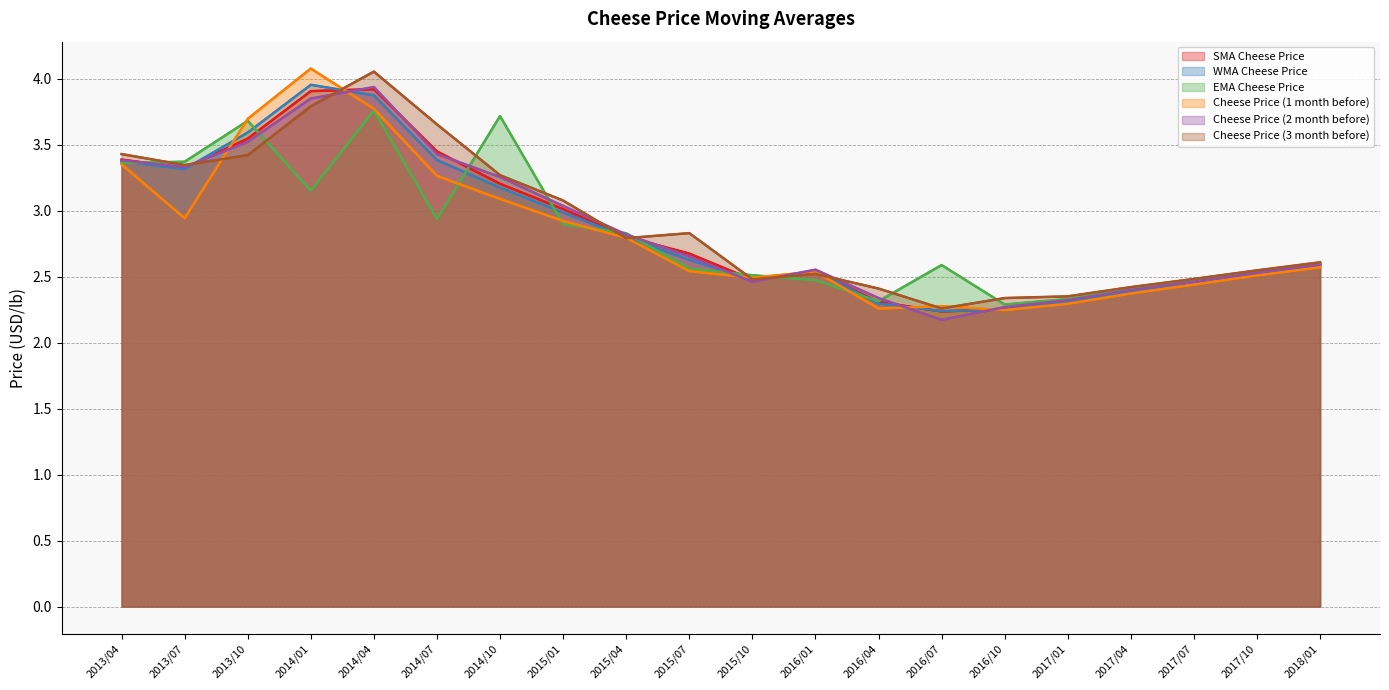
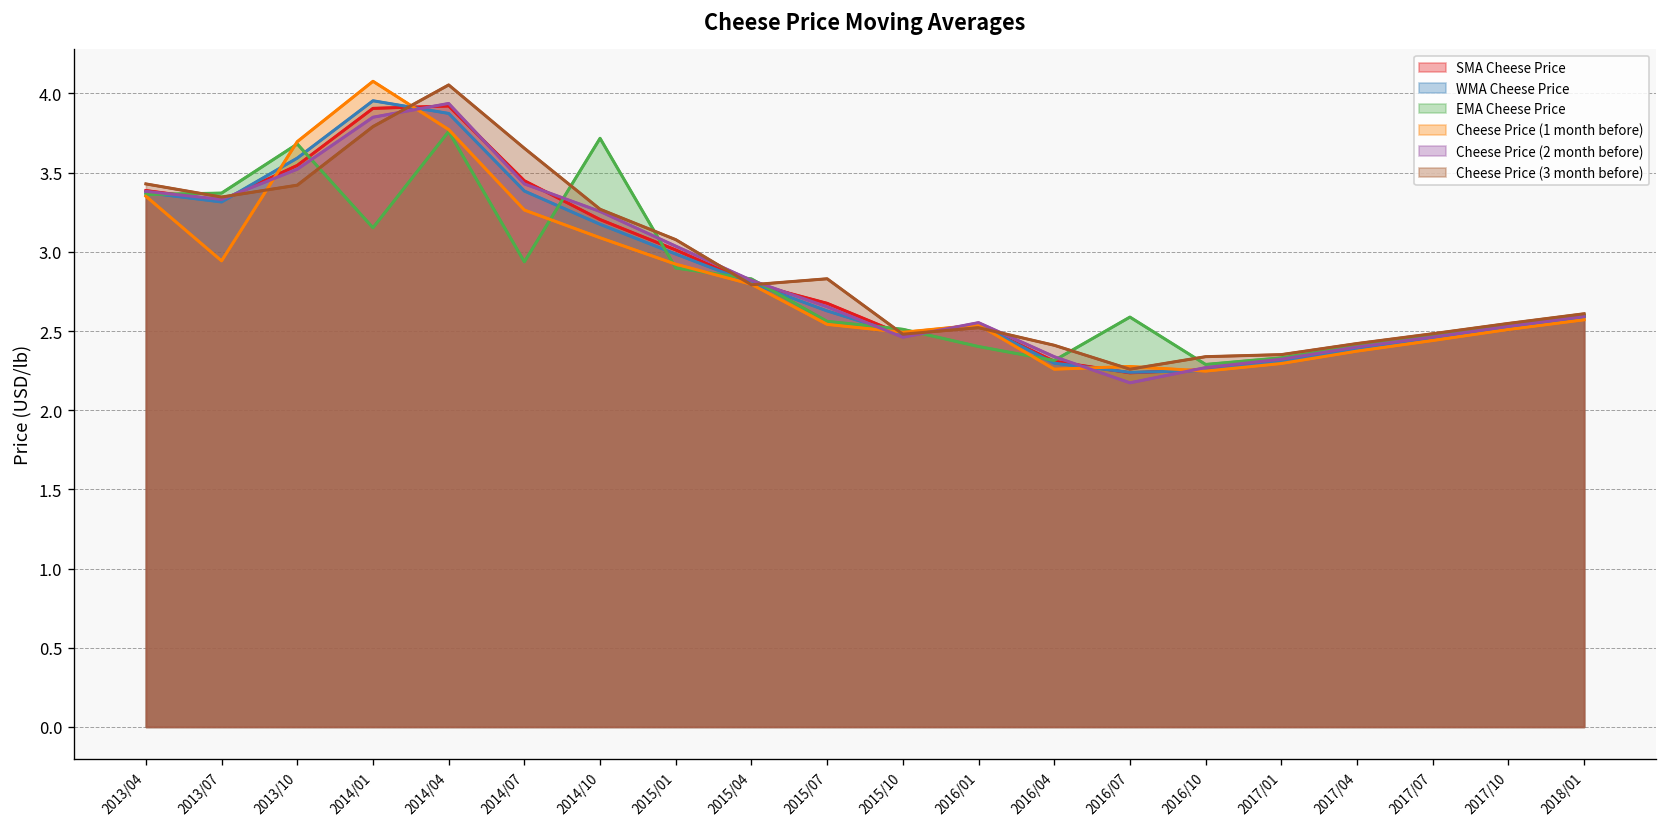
  {
    "EMA Cheese Price": {
      "2013/07": 3.37,
      "2014/01": 3.15,
      "2014/07": 2.94,
      "2014/10": 3.72,
      "2015/01": 2.90,
-     "2016/01": 2.47,
+     "2016/01": 2.40,
      "2016/07": 2.59,
      "2016/10": 2.29
    }
  }
